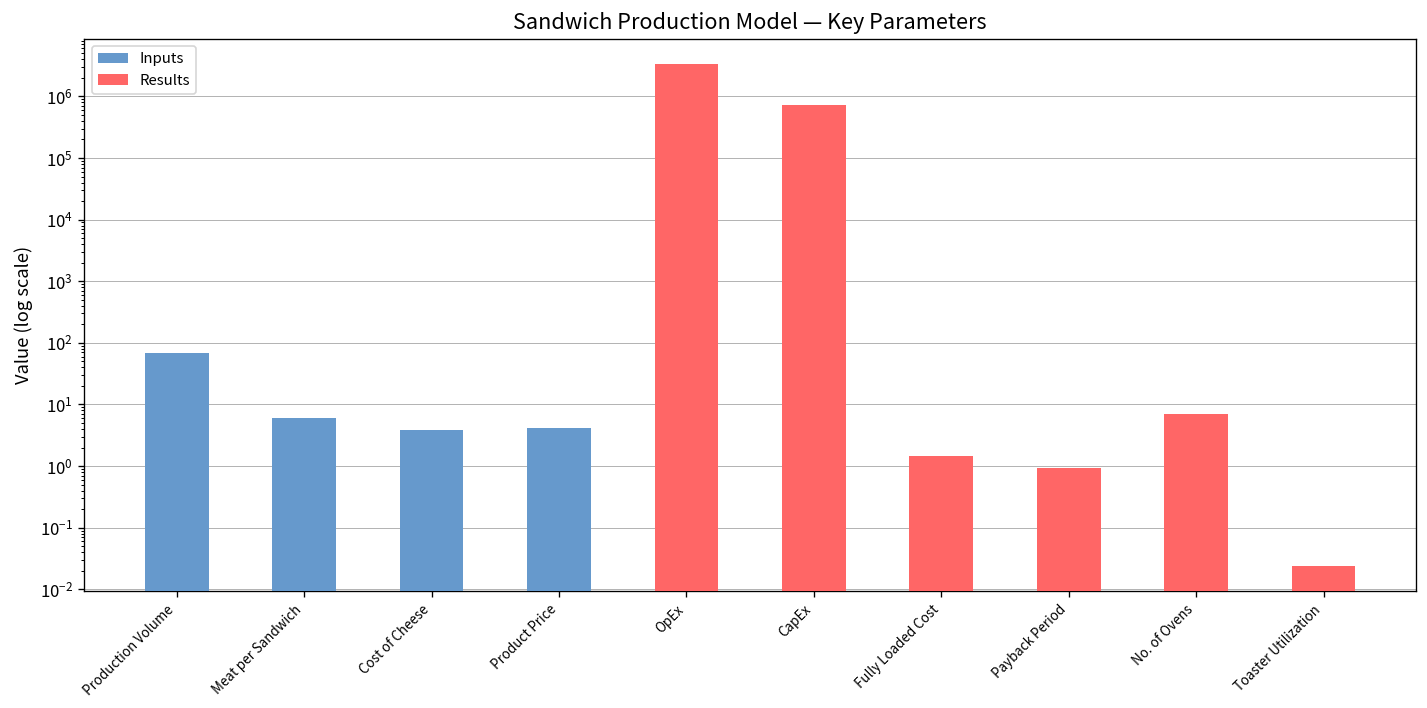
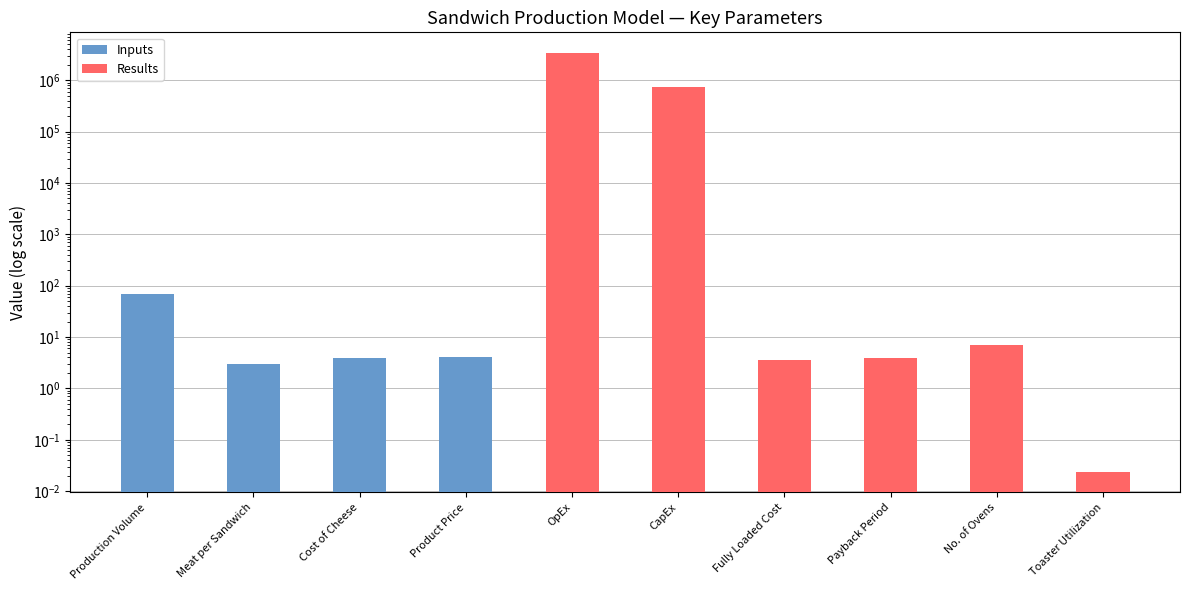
  {
    "Inputs": {
      "Production Volume": 70,
-     "Meat per Sandwich": 6,
+     "Meat per Sandwich": 3,
      "Cost of Cheese": 4,
      "Product Price": 4
    },
    "Results": {
      "OpEx": 3000000,
      "CapEx": 700000,
-     "Fully Loaded Cost": 1.5,
-     "Payback Period": 0.9,
+     "Fully Loaded Cost": 4,
+     "Payback Period": 4,
      "No. of Ovens": 7,
      "Toaster Utilization": 0.02
    }
  }
